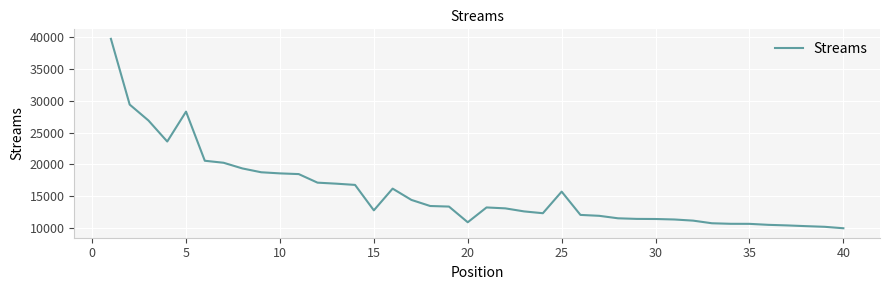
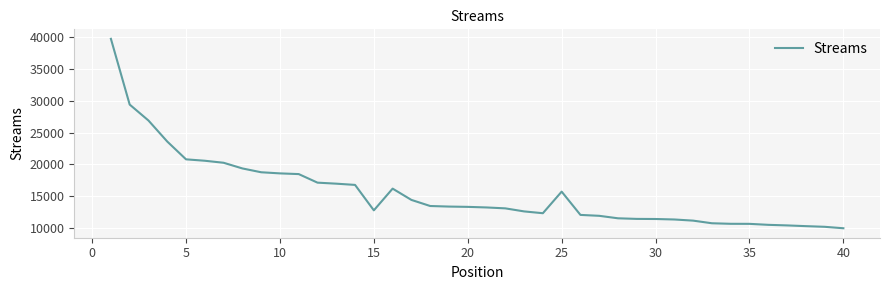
  {
-   "5": 28000,
+   "5": 21000,
    "10": 19000,
    "15": 13000,
-   "20": 11000,
+   "20": 13000,
    "25": 16000,
    "30": 11000,
    "35": 11000,
    "40": 10000
  }
